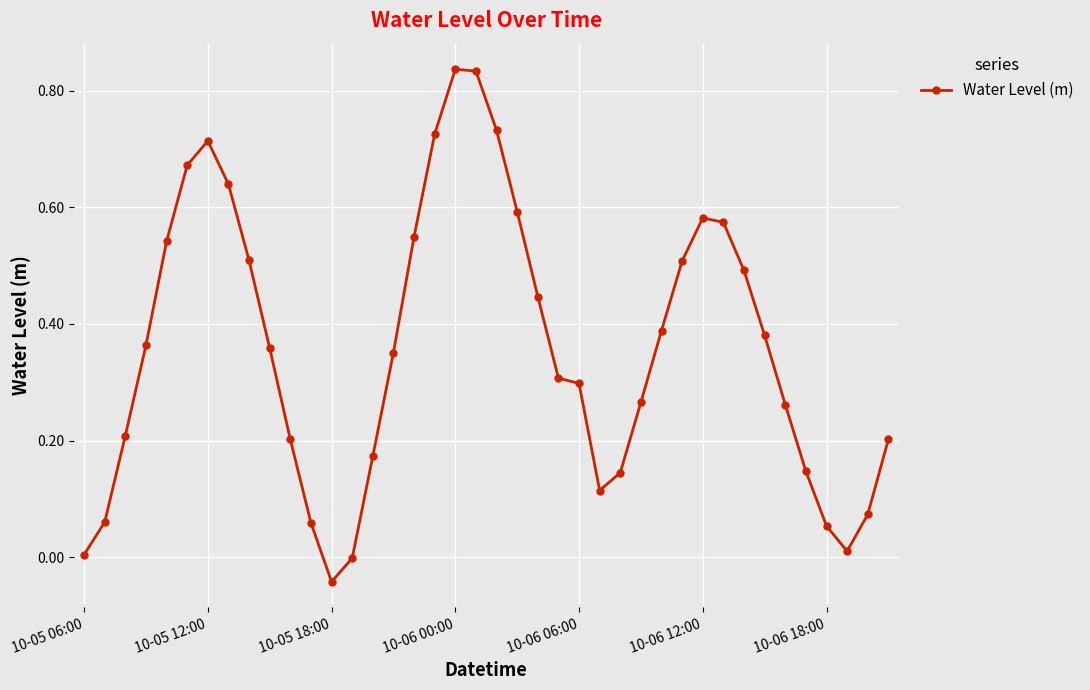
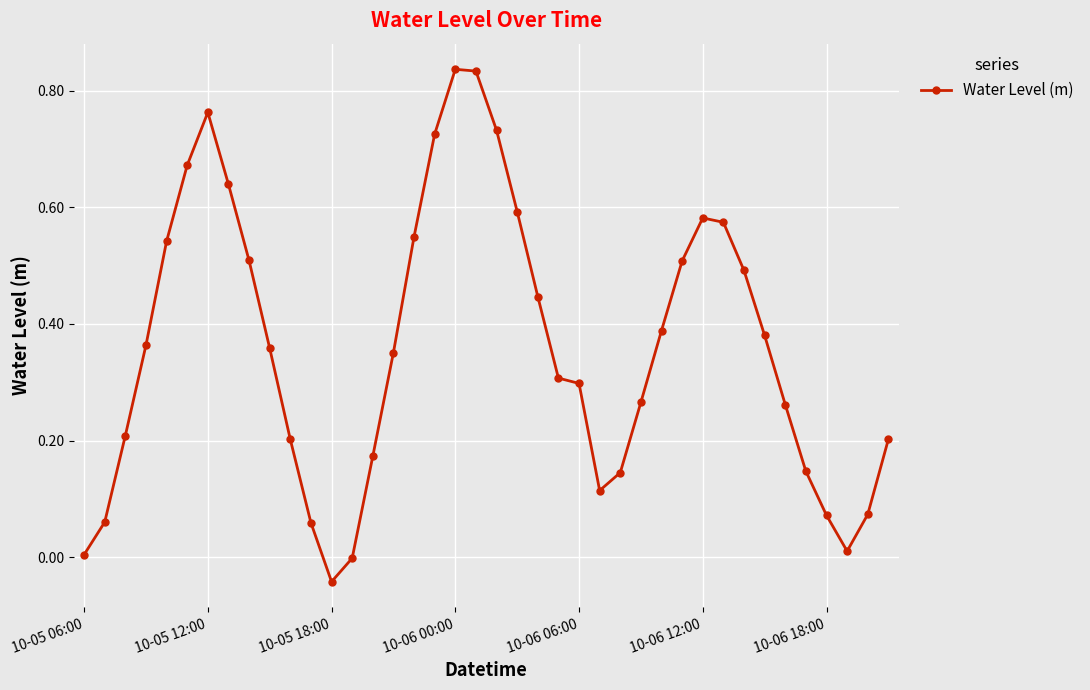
  {
    "10-05 06:00": 0.00,
-   "10-05 12:00": 0.71,
+   "10-05 12:00": 0.76,
    "10-05 18:00": -0.04,
    "10-06 00:00": 0.84,
    "10-06 06:00": 0.30,
    "10-06 12:00": 0.58,
-   "10-06 18:00": 0.05
+   "10-06 18:00": 0.07
  }
